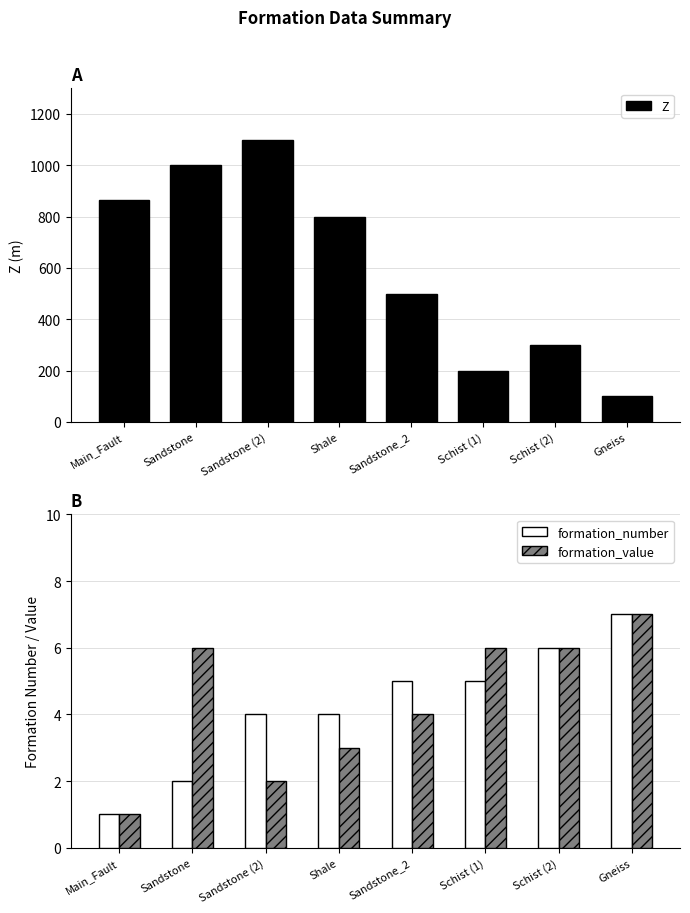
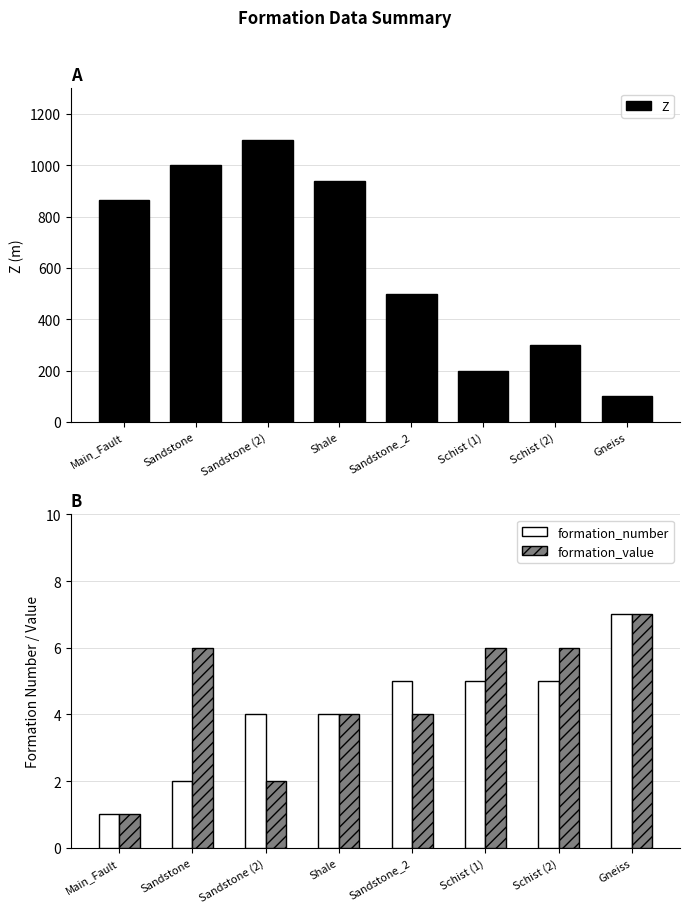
  {
    "A": {
      "Main_Fault": 860,
      "Sandstone": 1000,
      "Sandstone (2)": 1100,
-     "Shale": 800,
+     "Shale": 940,
      "Sandstone_2": 500,
      "Schist (1)": 200,
      "Schist (2)": 300,
      "Gneiss": 100
    },
    "B": {
      "formation_number": {
        "Main_Fault": 1,
        "Sandstone": 2,
        "Sandstone (2)": 4,
        "Shale": 4,
        "Sandstone_2": 5,
        "Schist (1)": 5,
-       "Schist (2)": 6,
+       "Schist (2)": 5,
        "Gneiss": 7
      },
      "formation_value": {
        "Main_Fault": 1,
        "Sandstone": 6,
        "Sandstone (2)": 2,
-       "Shale": 3,
+       "Shale": 4,
        "Sandstone_2": 4,
        "Schist (1)": 6,
        "Schist (2)": 6,
        "Gneiss": 7
      }
    }
  }
